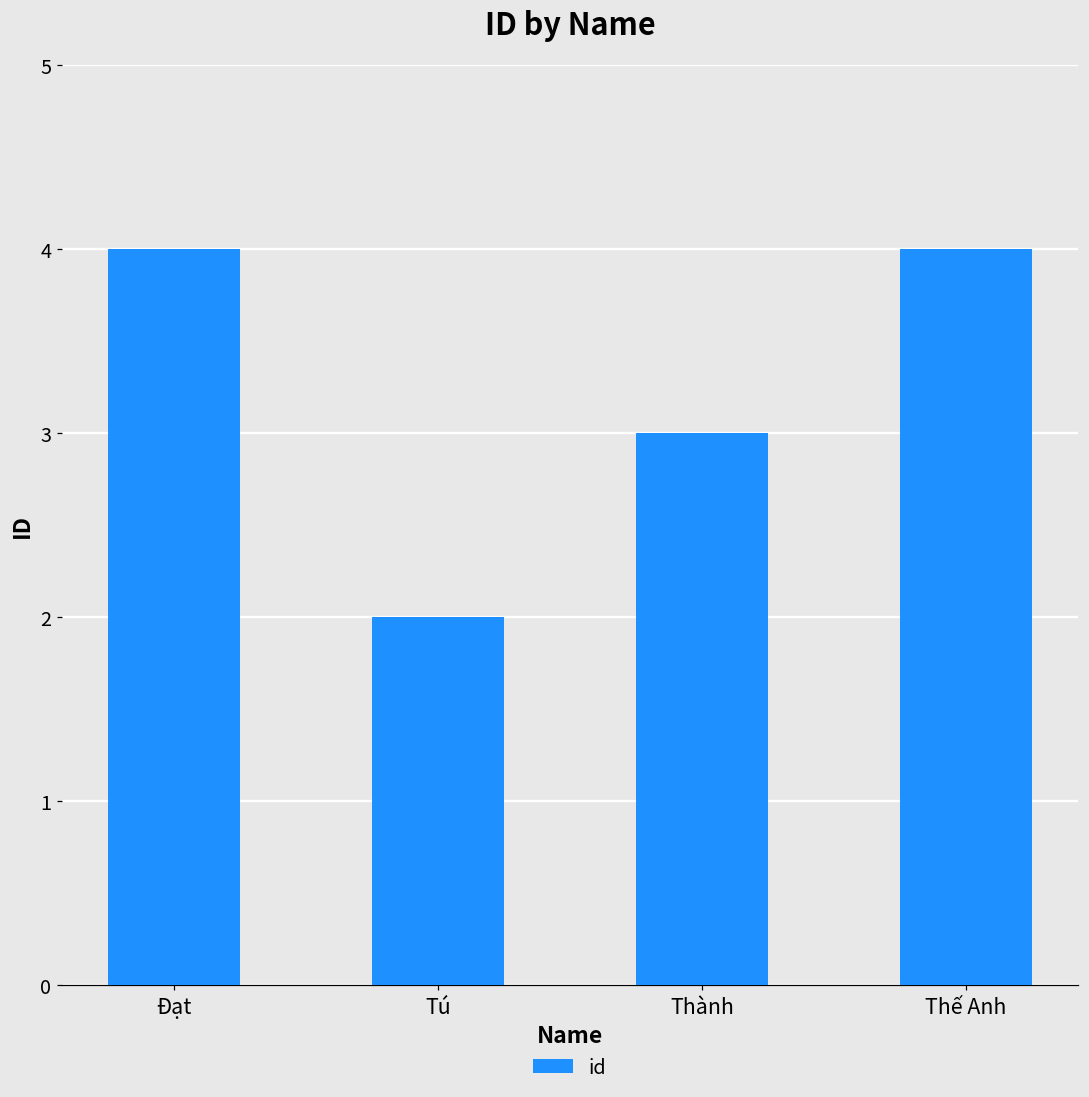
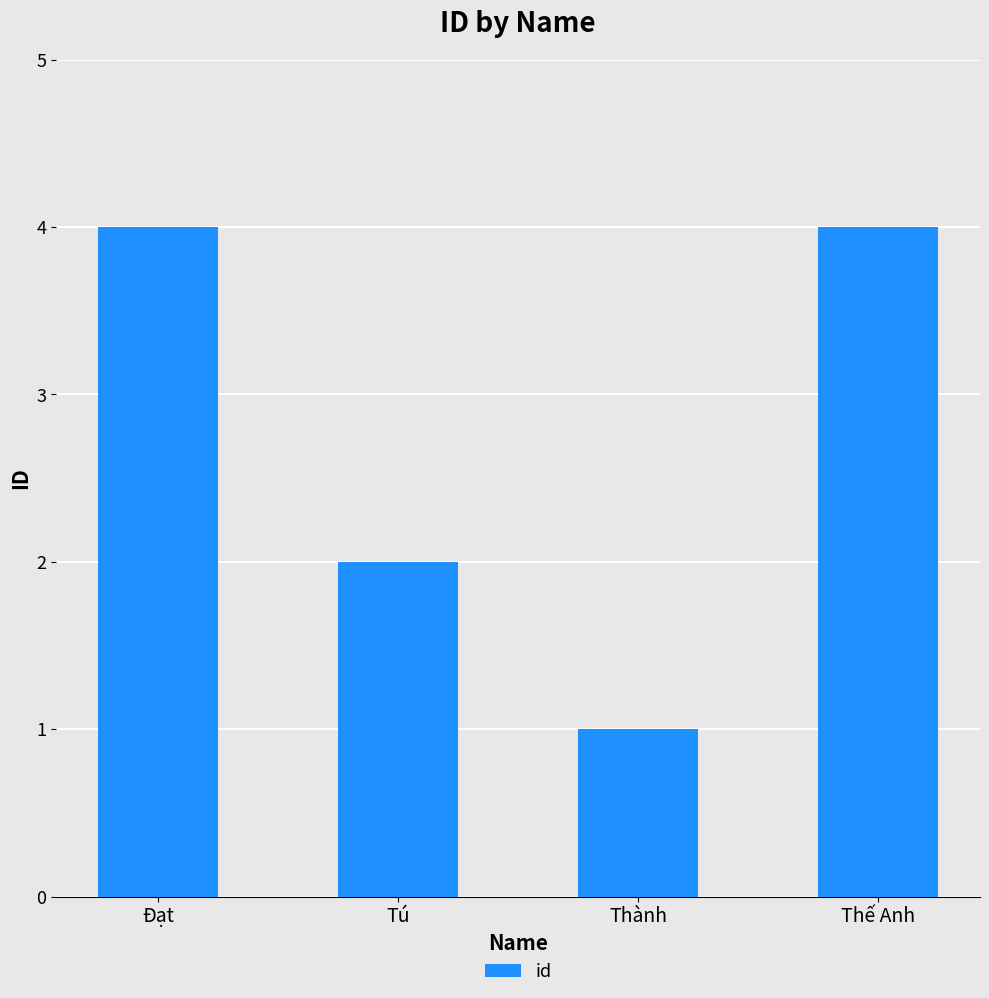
  {
    "Đạt": 4,
    "Tú": 2,
-   "Thành": 3,
+   "Thành": 1,
    "Thế Anh": 4
  }
